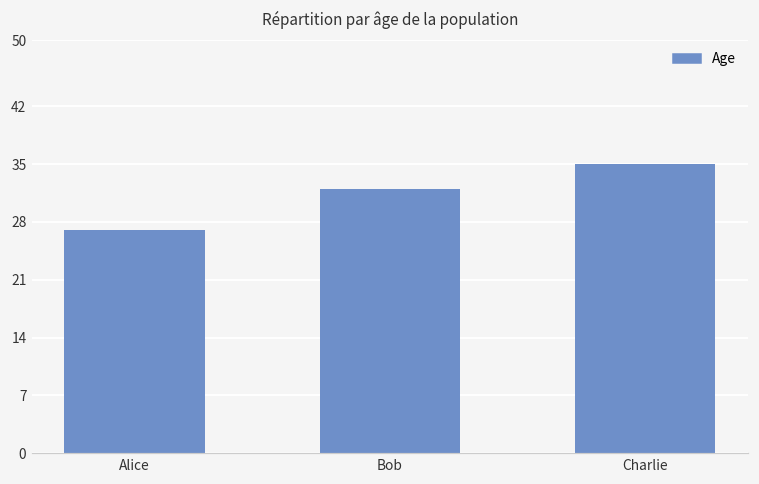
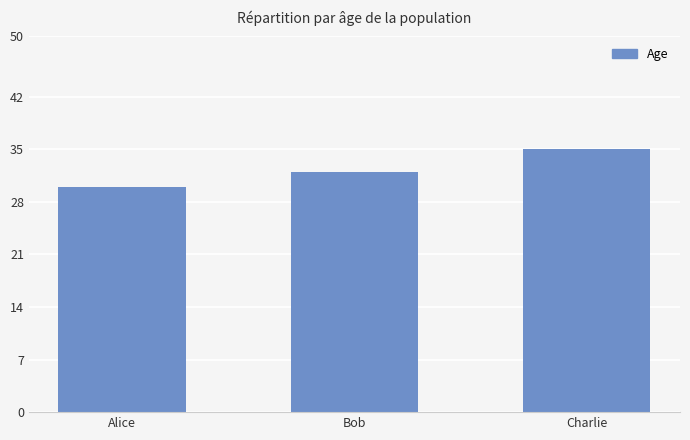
  {
-   "Alice": 27,
+   "Alice": 30,
    "Bob": 32,
    "Charlie": 35
  }
